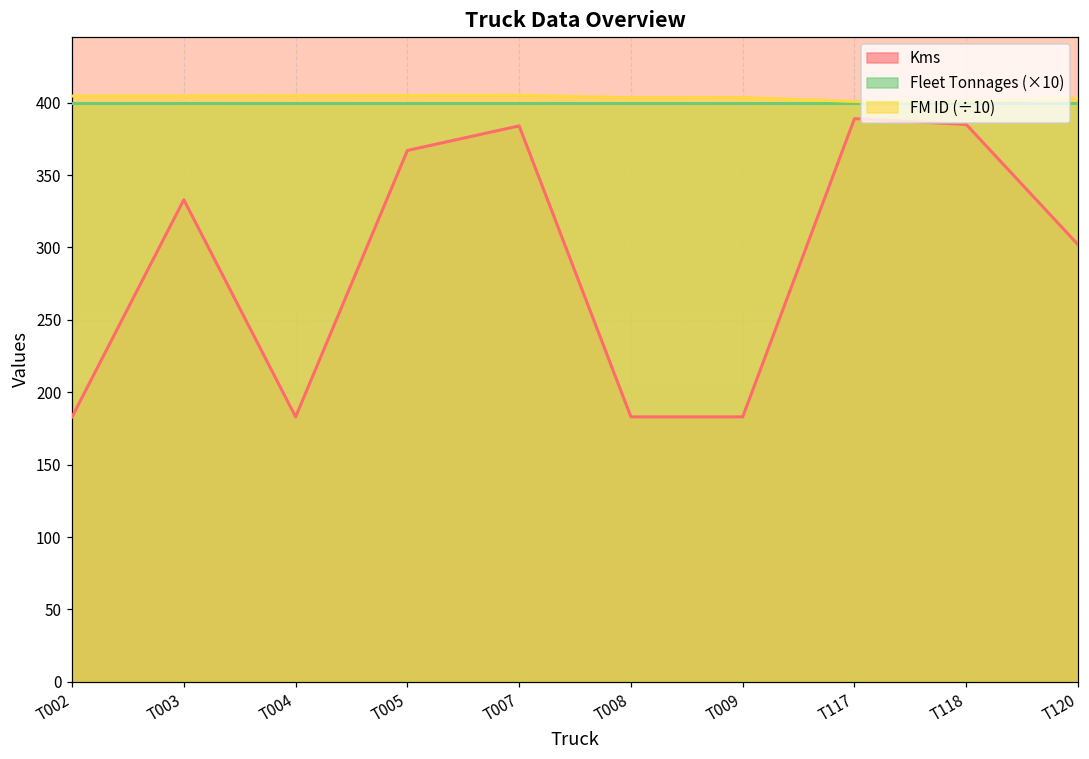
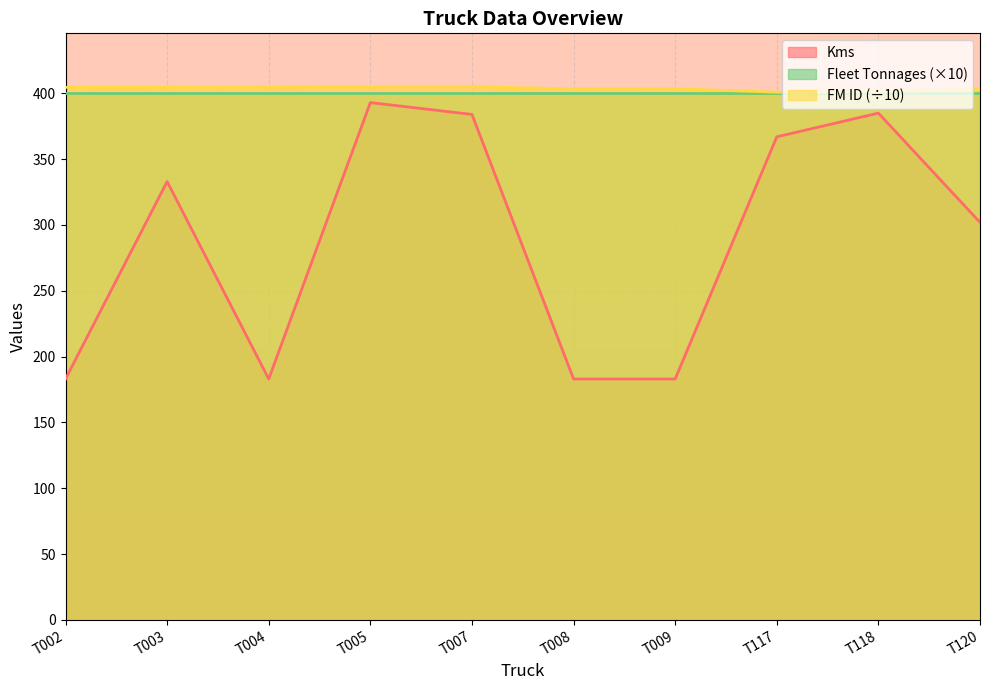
  {
    "Kms": {
      "T002": 183,
      "T003": 333,
      "T004": 183,
-     "T005": 367,
+     "T005": 393,
      "T007": 384,
      "T008": 183,
      "T009": 183,
-     "T117": 389,
+     "T117": 367,
      "T118": 385,
      "T120": 302
    },
    "Fleet Tonnages (×10)": {
      "T002": 400,
      "T003": 400,
      "T004": 400,
      "T005": 400,
      "T007": 400,
      "T008": 400,
      "T009": 400,
      "T120": 400
    },
    "FM ID (÷10)": {
      "T002": 405,
      "T003": 405,
      "T004": 405,
      "T005": 405,
      "T007": 405,
      "T008": 403,
      "T009": 404,
      "T120": 403
    }
  }
